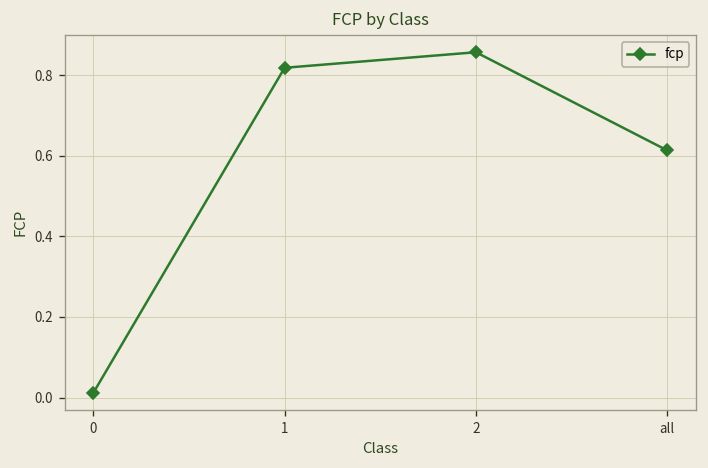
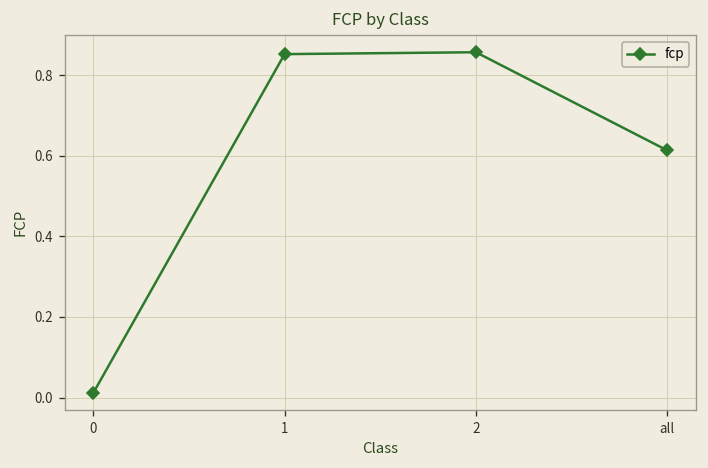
  {
    "0": 0.01,
-   "1": 0.82,
+   "1": 0.85,
    "2": 0.86,
    "all": 0.61
  }
